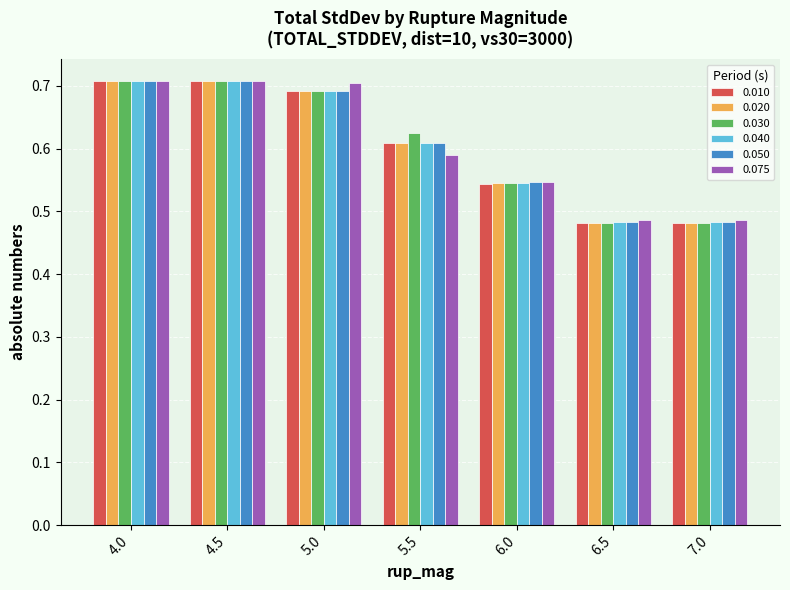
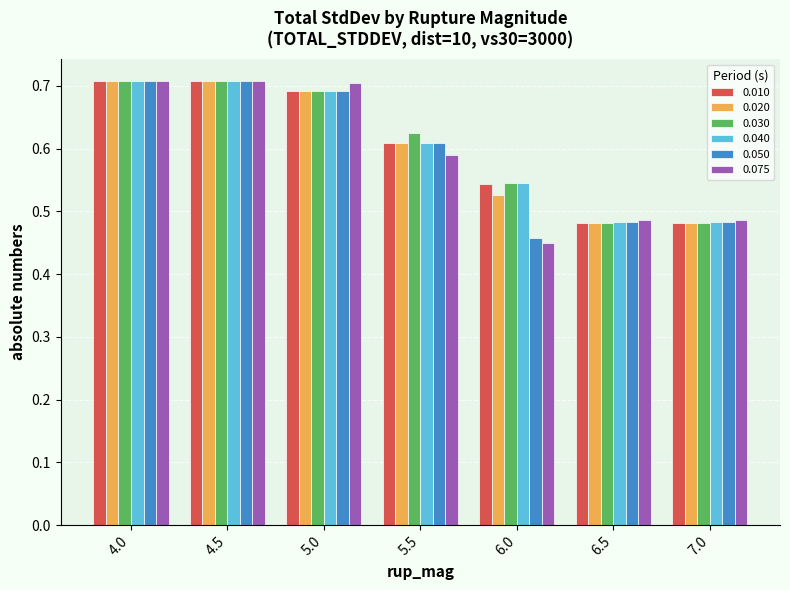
  {
    "0.010": {
      "4.0": 0.71,
      "4.5": 0.71,
      "5.0": 0.69,
      "5.5": 0.61,
      "6.0": 0.54,
      "6.5": 0.48,
      "7.0": 0.48
    },
    "0.020": {
      "4.0": 0.71,
      "4.5": 0.71,
      "5.0": 0.69,
      "5.5": 0.61,
-     "6.0": 0.54,
+     "6.0": 0.53,
      "6.5": 0.48,
      "7.0": 0.48
    },
    "0.030": {
      "4.0": 0.71,
      "4.5": 0.71,
      "5.0": 0.69,
      "5.5": 0.62,
      "6.0": 0.55,
      "6.5": 0.48,
      "7.0": 0.48
    },
    "0.040": {
      "4.0": 0.71,
      "4.5": 0.71,
      "5.0": 0.69,
      "5.5": 0.61,
      "6.0": 0.55,
      "6.5": 0.48,
      "7.0": 0.48
    },
    "0.050": {
      "4.0": 0.71,
      "4.5": 0.71,
      "5.0": 0.69,
      "5.5": 0.61,
-     "6.0": 0.55,
+     "6.0": 0.46,
      "6.5": 0.48,
      "7.0": 0.48
    },
    "0.075": {
      "4.0": 0.71,
      "4.5": 0.71,
      "5.0": 0.71,
      "5.5": 0.59,
-     "6.0": 0.55,
+     "6.0": 0.45,
      "6.5": 0.49,
      "7.0": 0.49
    }
  }
